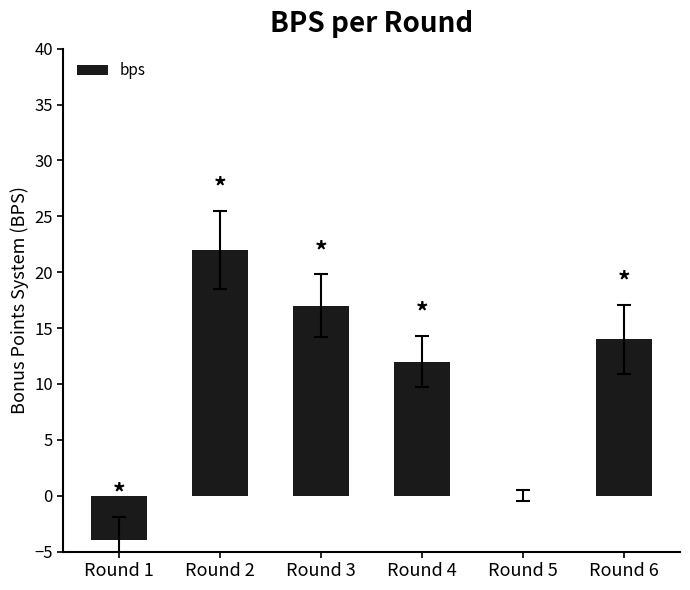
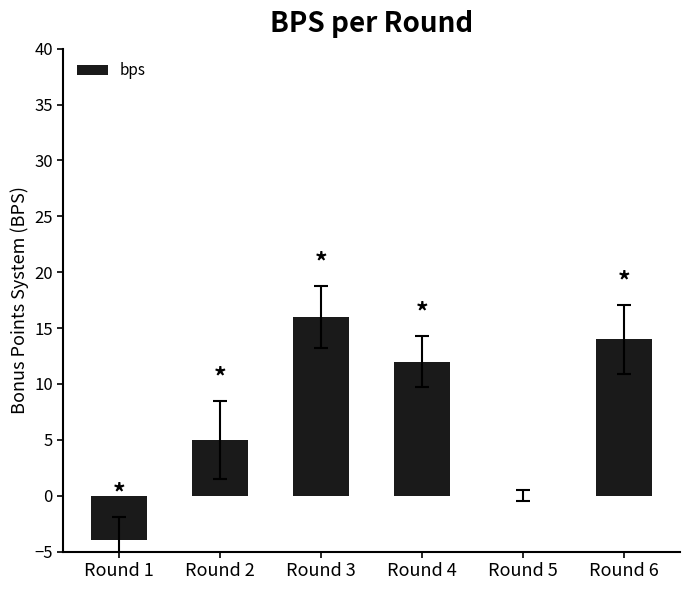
  {
    "bps": {
      "Round 1": -4,
-     "Round 2": 22,
-     "Round 3": 17,
+     "Round 2": 5,
+     "Round 3": 16,
      "Round 4": 12,
      "Round 5": 0,
      "Round 6": 14
    }
  }
